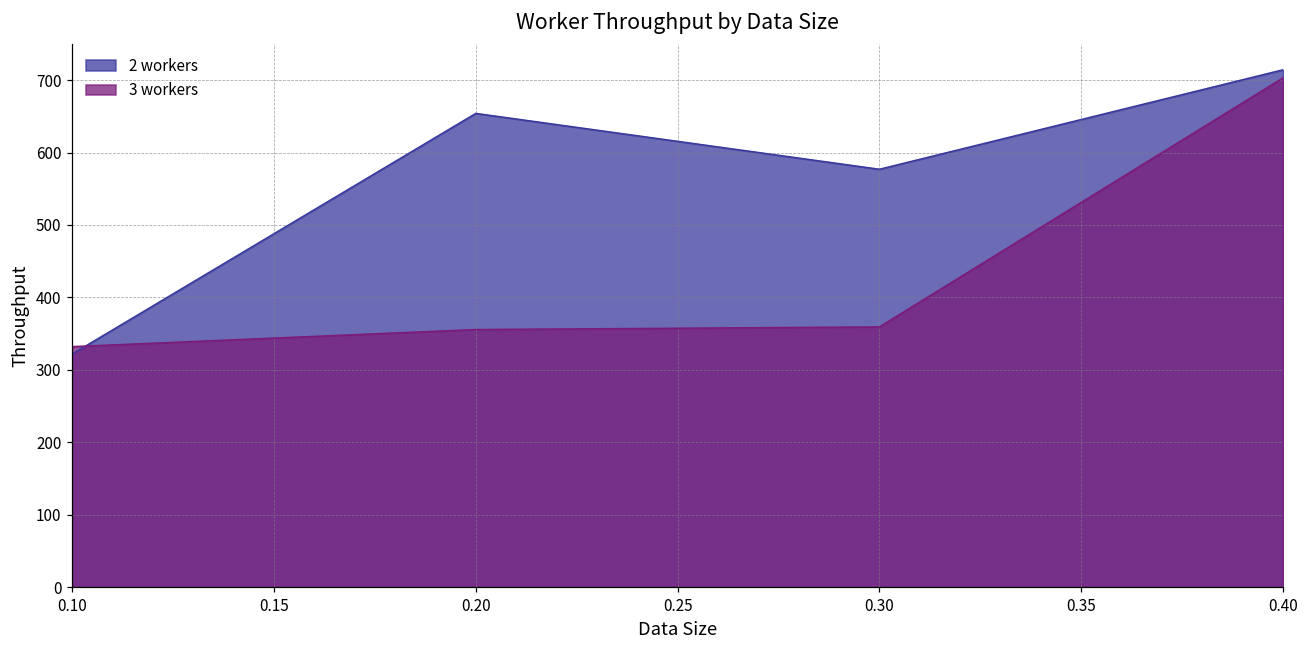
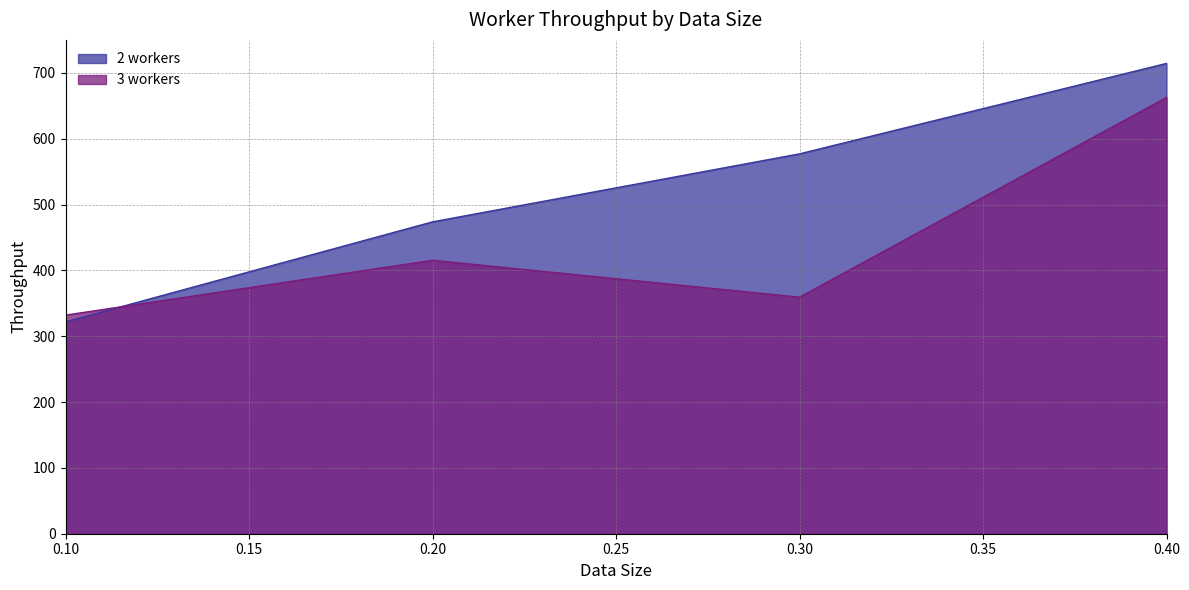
  {
    "2 workers": {
      "0.10": 320,
-     "0.20": 650,
+     "0.20": 470,
      "0.30": 580,
      "0.40": 710
    },
    "3 workers": {
      "0.10": 330,
-     "0.20": 360,
+     "0.20": 420,
      "0.30": 360,
-     "0.40": 700
+     "0.40": 660
    }
  }
